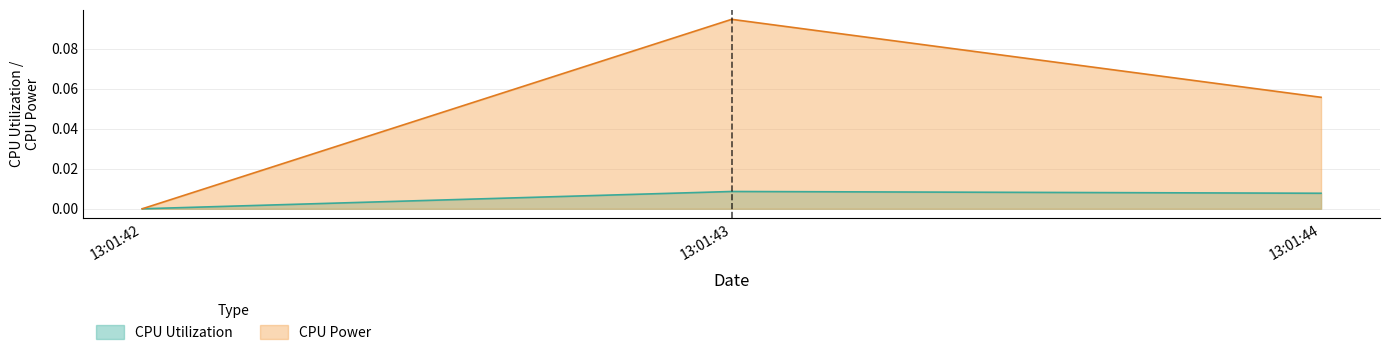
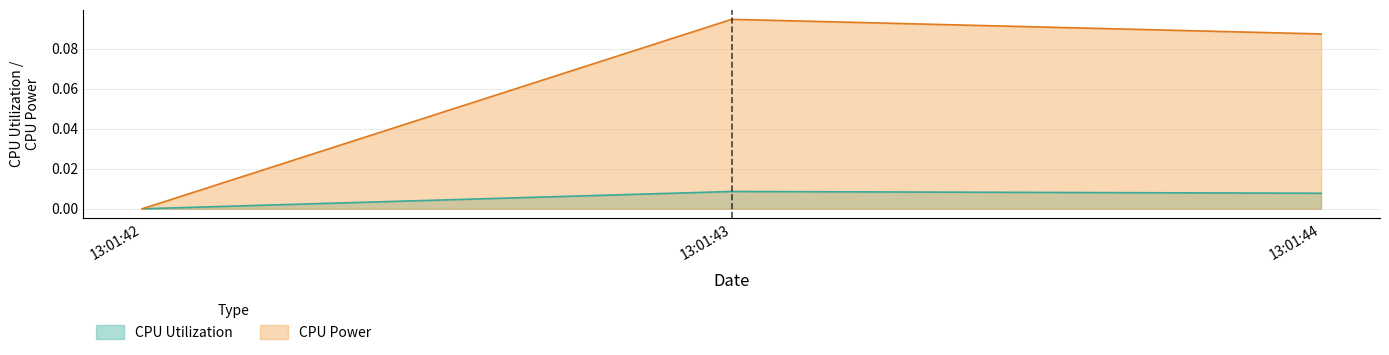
  {
    "CPU Utilization": {
      "13:01:43": 0.009,
      "13:01:44": 0.008
    },
    "CPU Power": {
      "13:01:43": 0.095,
-     "13:01:44": 0.056
+     "13:01:44": 0.087
    }
  }
